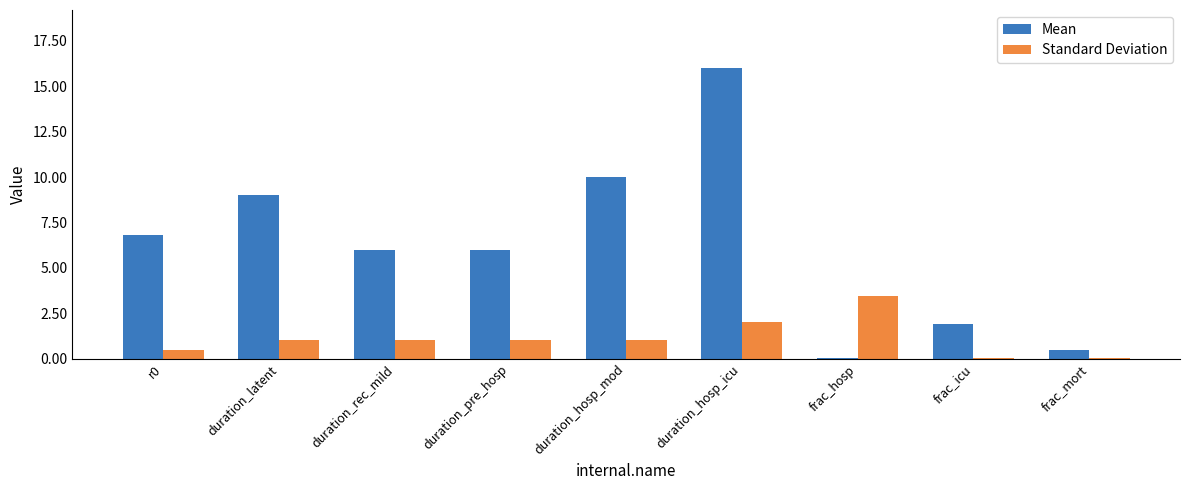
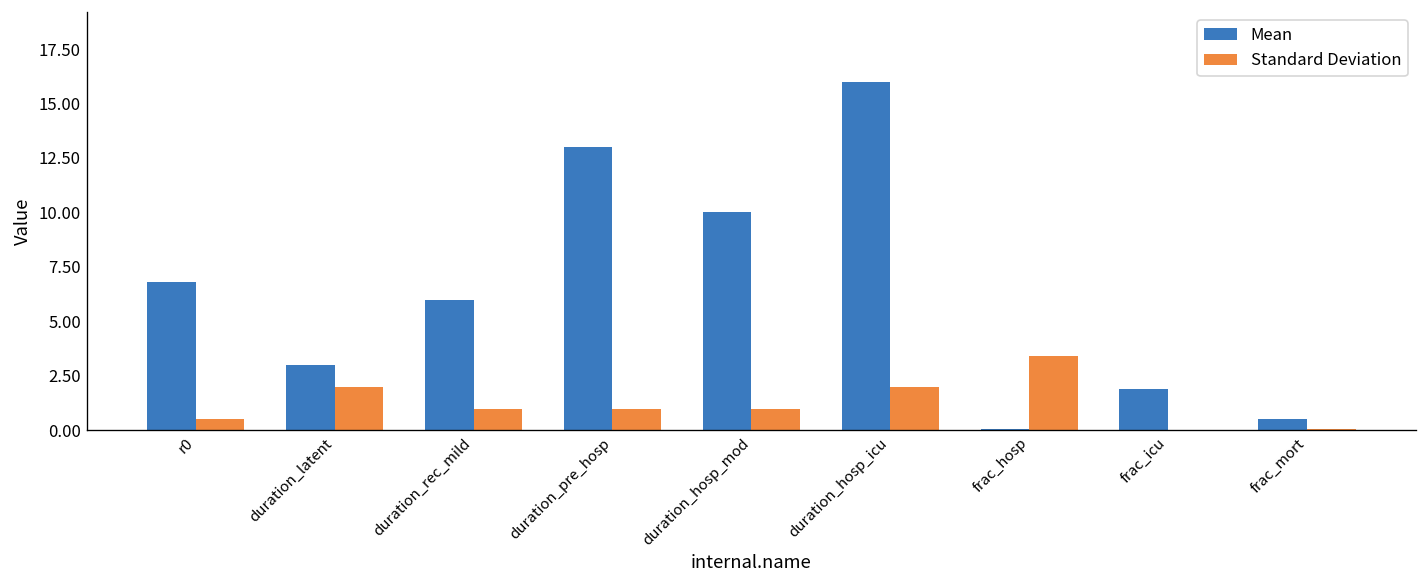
  {
    "Mean": {
      "r0": 6.8,
-     "duration_latent": 9,
+     "duration_latent": 3,
      "duration_rec_mild": 6,
-     "duration_pre_hosp": 6,
+     "duration_pre_hosp": 13,
      "duration_hosp_mod": 10,
      "duration_hosp_icu": 16,
      "frac_icu": 2,
      "frac_mort": 0.5
    },
    "Standard Deviation": {
      "r0": 0.5,
-     "duration_latent": 1,
+     "duration_latent": 2,
      "duration_rec_mild": 1,
      "duration_pre_hosp": 1,
      "duration_hosp_mod": 1,
      "duration_hosp_icu": 2,
      "frac_hosp": 3.4
    }
  }
